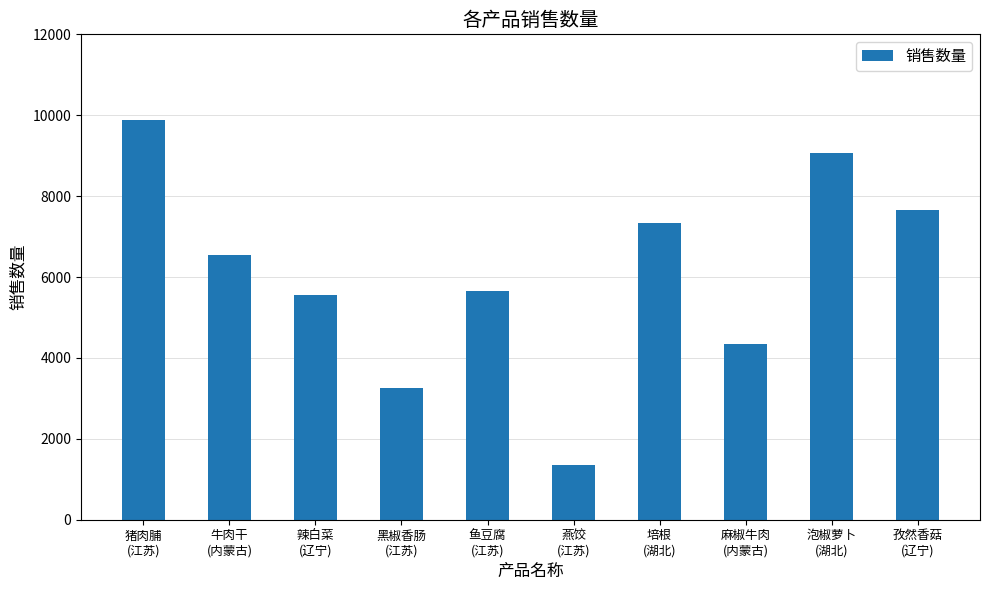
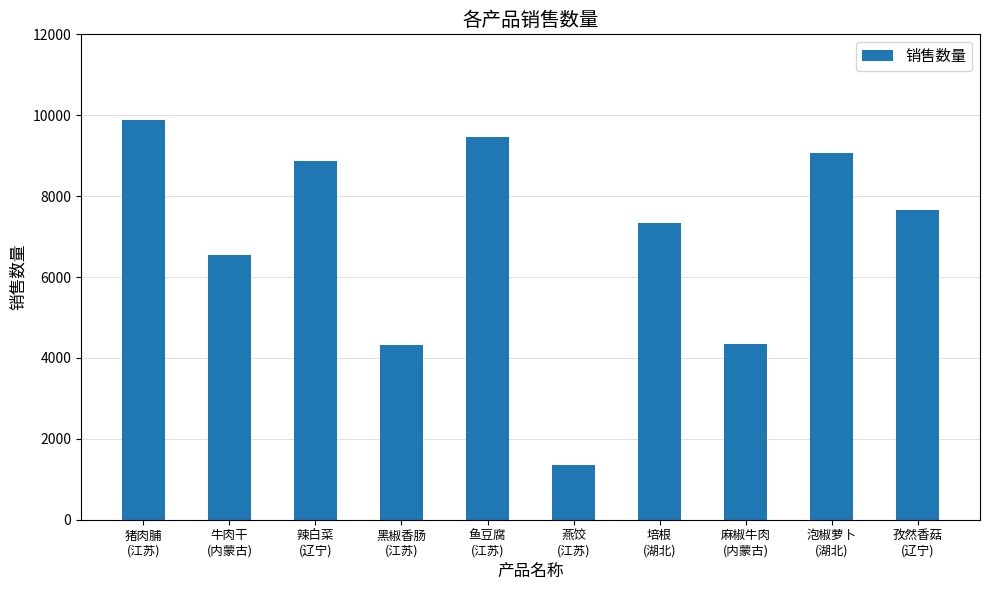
  {
    "猪肉脯 (江苏)": 9900,
    "牛肉干 (内蒙古)": 6500,
-   "辣白菜 (辽宁)": 5500,
-   "黑椒香肠 (江苏)": 3200,
-   "鱼豆腐 (江苏)": 5600,
+   "辣白菜 (辽宁)": 8900,
+   "黑椒香肠 (江苏)": 4300,
+   "鱼豆腐 (江苏)": 9500,
    "燕饺 (江苏)": 1300,
    "培根 (湖北)": 7300,
    "麻椒牛肉 (内蒙古)": 4400,
    "泡椒萝卜 (湖北)": 9100,
    "孜然香菇 (辽宁)": 7700
  }
